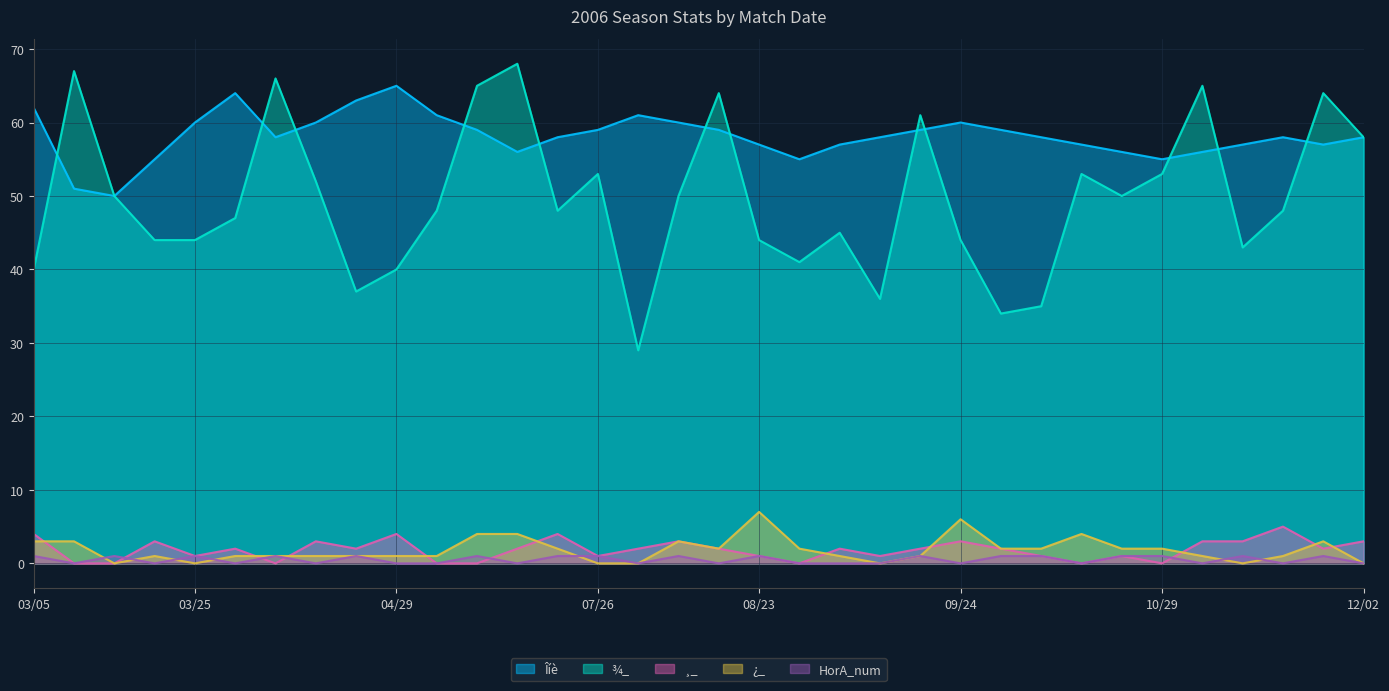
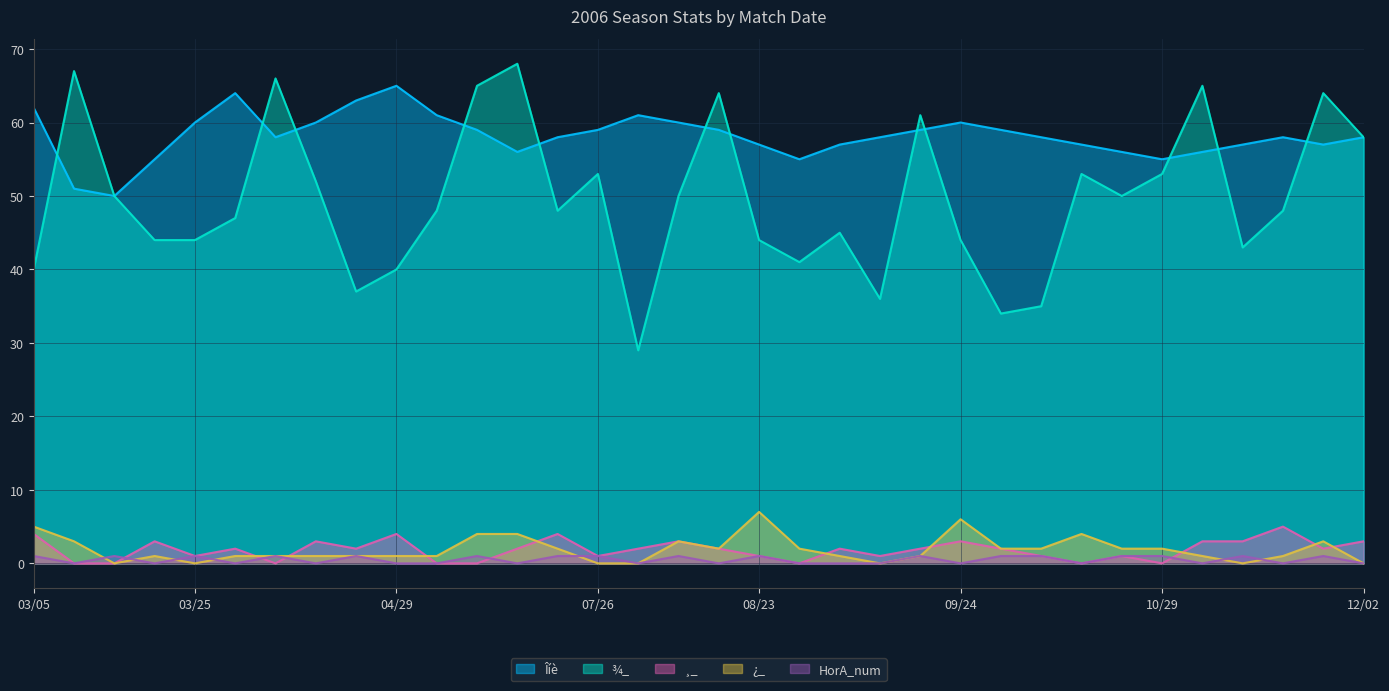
  {
    "¿_": {
-     "03/05": 3,
+     "03/05": 5,
      "03/25": 0,
      "04/29": 1,
      "07/26": 0,
      "08/23": 7,
      "09/24": 6,
      "10/29": 2
    }
  }
